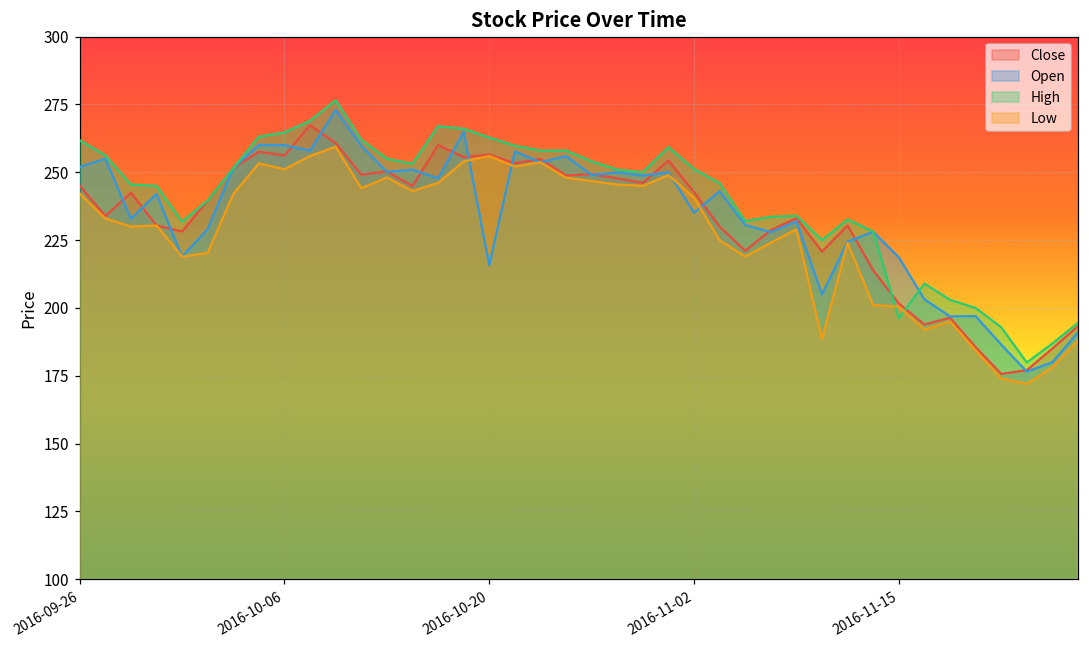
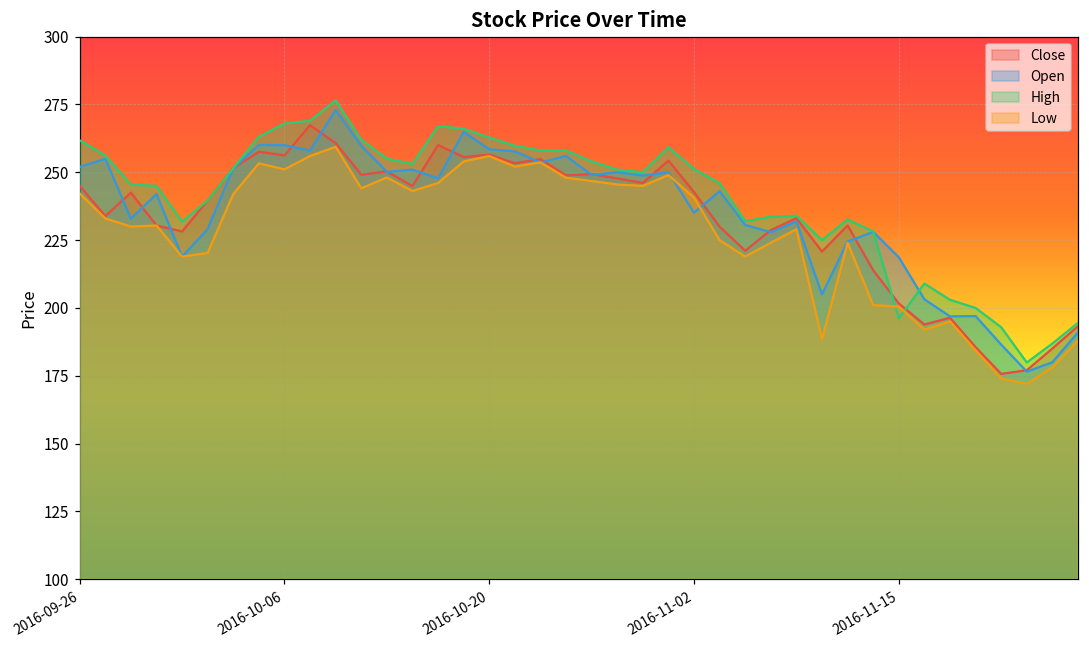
  {
    "Open": {
      "2016-09-26": 252,
      "2016-10-06": 260,
-     "2016-10-20": 216,
+     "2016-10-20": 259,
      "2016-11-02": 235,
      "2016-11-15": 219
    },
    "High": {
      "2016-09-26": 262,
-     "2016-10-06": 265,
+     "2016-10-06": 268,
      "2016-10-20": 263,
      "2016-11-02": 251,
      "2016-11-15": 196
    }
  }
